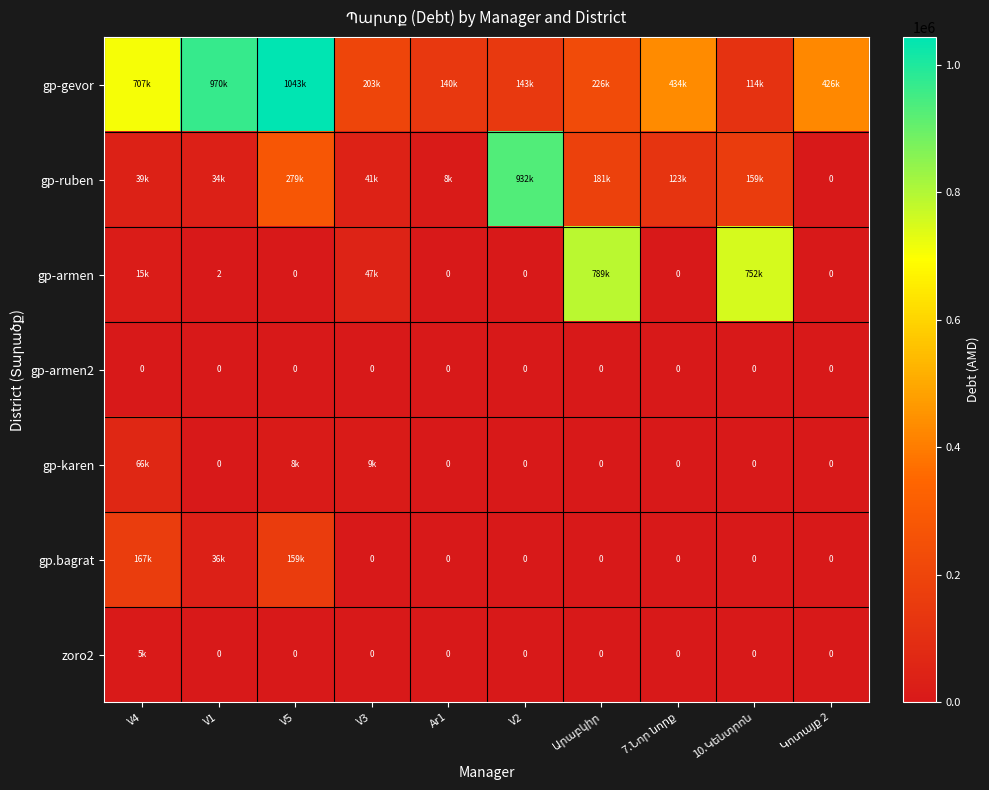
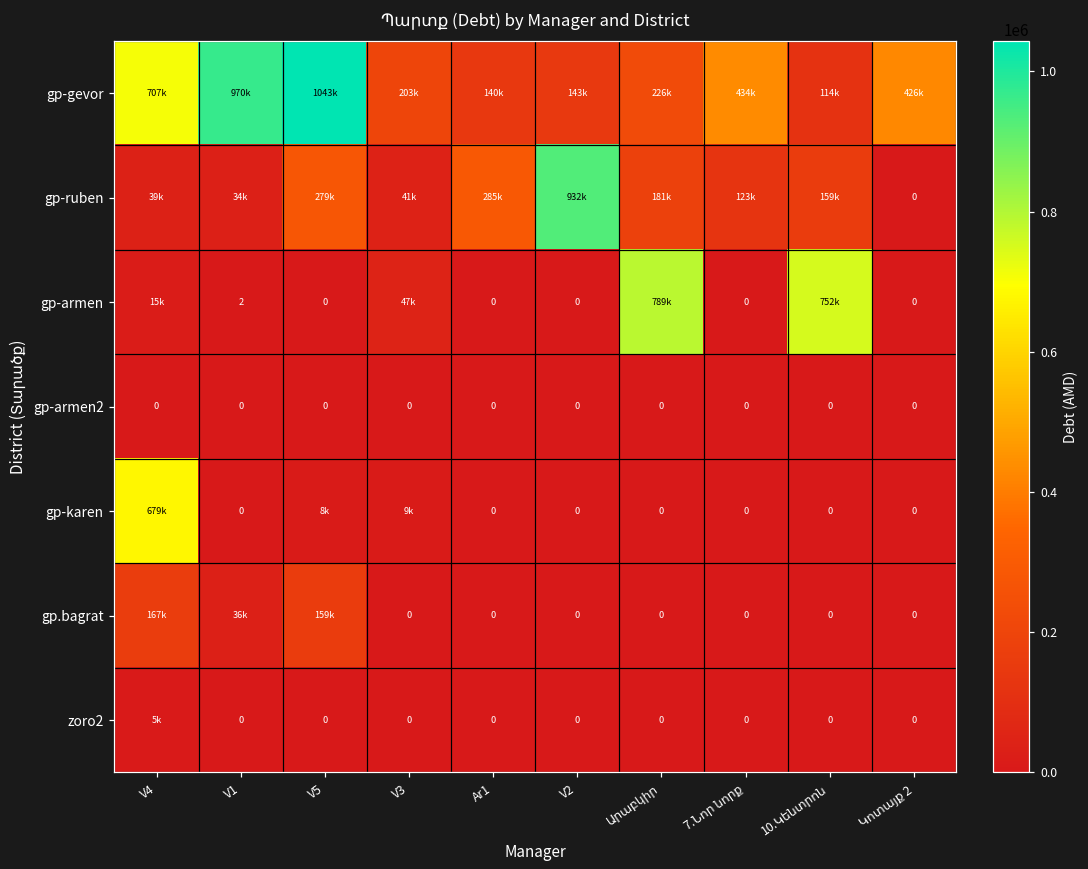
  {
    "gp-gevor": {
      "V4": "707k",
      "V1": "970k",
      "V5": "1043k",
      "V3": "203k",
      "Ar1": "140k",
      "V2": "143k",
      "Արաբկիր": "226k",
      "7.Նոր նորք": "434k",
      "10.Կենտրոն": "114k",
      "Կոտայք 2": "426k"
    },
    "gp-ruben": {
      "V4": "39k",
      "V1": "34k",
      "V5": "279k",
      "V3": "41k",
-     "Ar1": "8k",
+     "Ar1": "285k",
      "V2": "932k",
      "Արաբկիր": "181k",
      "7.Նոր նորք": "123k",
      "10.Կենտրոն": "159k",
      "Կոտայք 2": "0"
    },
    "gp-armen": {
      "V4": "15k",
      "V1": "2",
      "V5": "0",
      "V3": "47k",
      "Ar1": "0",
      "V2": "0",
      "Արաբկիր": "789k",
      "7.Նոր նորք": "0",
      "10.Կենտրոն": "752k",
      "Կոտայք 2": "0"
    },
    "gp-armen2": {
      "V4": "0",
      "V1": "0",
      "V5": "0",
      "V3": "0",
      "Ar1": "0",
      "V2": "0",
      "Արաբկիր": "0",
      "7.Նոր նորք": "0",
      "10.Կենտրոն": "0",
      "Կոտայք 2": "0"
    },
    "gp-karen": {
-     "V4": "66k",
+     "V4": "679k",
      "V1": "0",
      "V5": "8k",
      "V3": "9k",
      "Ar1": "0",
      "V2": "0",
      "Արաբկիր": "0",
      "7.Նոր նորք": "0",
      "10.Կենտրոն": "0",
      "Կոտայք 2": "0"
    },
    "gp.bagrat": {
      "V4": "167k",
      "V1": "36k",
      "V5": "159k",
      "V3": "0",
      "Ar1": "0",
      "V2": "0",
      "Արաբկիր": "0",
      "7.Նոր նորք": "0",
      "10.Կենտրոն": "0",
      "Կոտայք 2": "0"
    },
    "zoro2": {
      "V4": "5k",
      "V1": "0",
      "V5": "0",
      "V3": "0",
      "Ar1": "0",
      "V2": "0",
      "Արաբկիր": "0",
      "7.Նոր նորք": "0",
      "10.Կենտրոն": "0",
      "Կոտայք 2": "0"
    }
  }
